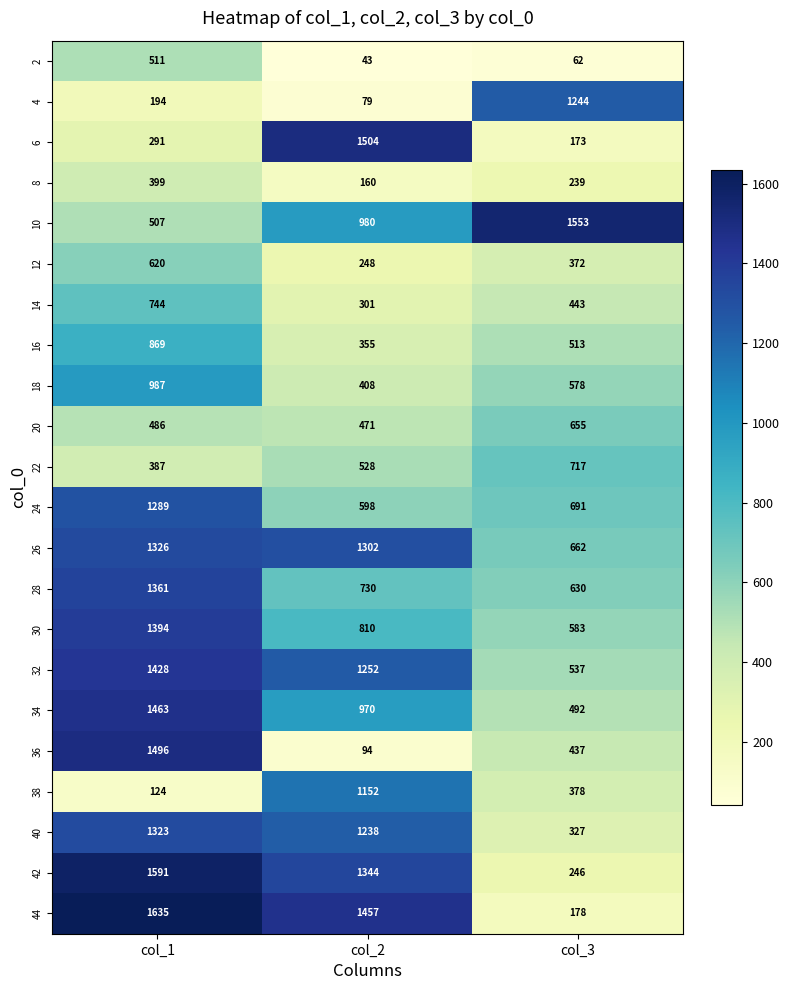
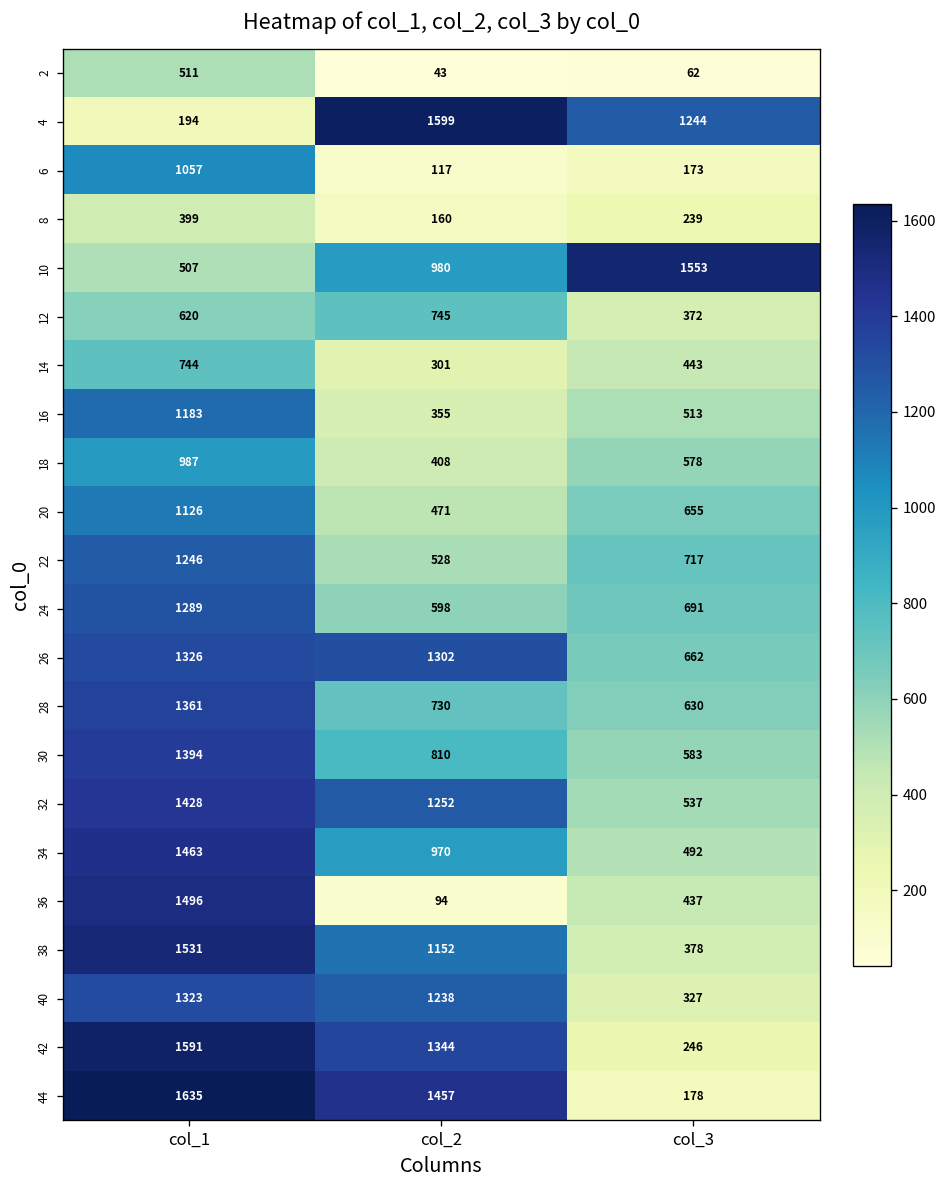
  {
    "2": {
      "col_1": 511,
      "col_2": 43,
      "col_3": 62
    },
    "4": {
      "col_1": 194,
-     "col_2": 79,
+     "col_2": 1599,
      "col_3": 1244
    },
    "6": {
-     "col_1": 291,
-     "col_2": 1504,
+     "col_1": 1057,
+     "col_2": 117,
      "col_3": 173
    },
    "8": {
      "col_1": 399,
      "col_2": 160,
      "col_3": 239
    },
    "10": {
      "col_1": 507,
      "col_2": 980,
      "col_3": 1553
    },
    "12": {
      "col_1": 620,
-     "col_2": 248,
+     "col_2": 745,
      "col_3": 372
    },
    "14": {
      "col_1": 744,
      "col_2": 301,
      "col_3": 443
    },
    "16": {
-     "col_1": 869,
+     "col_1": 1183,
      "col_2": 355,
      "col_3": 513
    },
    "18": {
      "col_1": 987,
      "col_2": 408,
      "col_3": 578
    },
    "20": {
-     "col_1": 486,
+     "col_1": 1126,
      "col_2": 471,
      "col_3": 655
    },
    "22": {
-     "col_1": 387,
+     "col_1": 1246,
      "col_2": 528,
      "col_3": 717
    },
    "24": {
      "col_1": 1289,
      "col_2": 598,
      "col_3": 691
    },
    "26": {
      "col_1": 1326,
      "col_2": 1302,
      "col_3": 662
    },
    "28": {
      "col_1": 1361,
      "col_2": 730,
      "col_3": 630
    },
    "30": {
      "col_1": 1394,
      "col_2": 810,
      "col_3": 583
    },
    "32": {
      "col_1": 1428,
      "col_2": 1252,
      "col_3": 537
    },
    "34": {
      "col_1": 1463,
      "col_2": 970,
      "col_3": 492
    },
    "36": {
      "col_1": 1496,
      "col_2": 94,
      "col_3": 437
    },
    "38": {
-     "col_1": 124,
+     "col_1": 1531,
      "col_2": 1152,
      "col_3": 378
    },
    "40": {
      "col_1": 1323,
      "col_2": 1238,
      "col_3": 327
    },
    "42": {
      "col_1": 1591,
      "col_2": 1344,
      "col_3": 246
    },
    "44": {
      "col_1": 1635,
      "col_2": 1457,
      "col_3": 178
    }
  }
